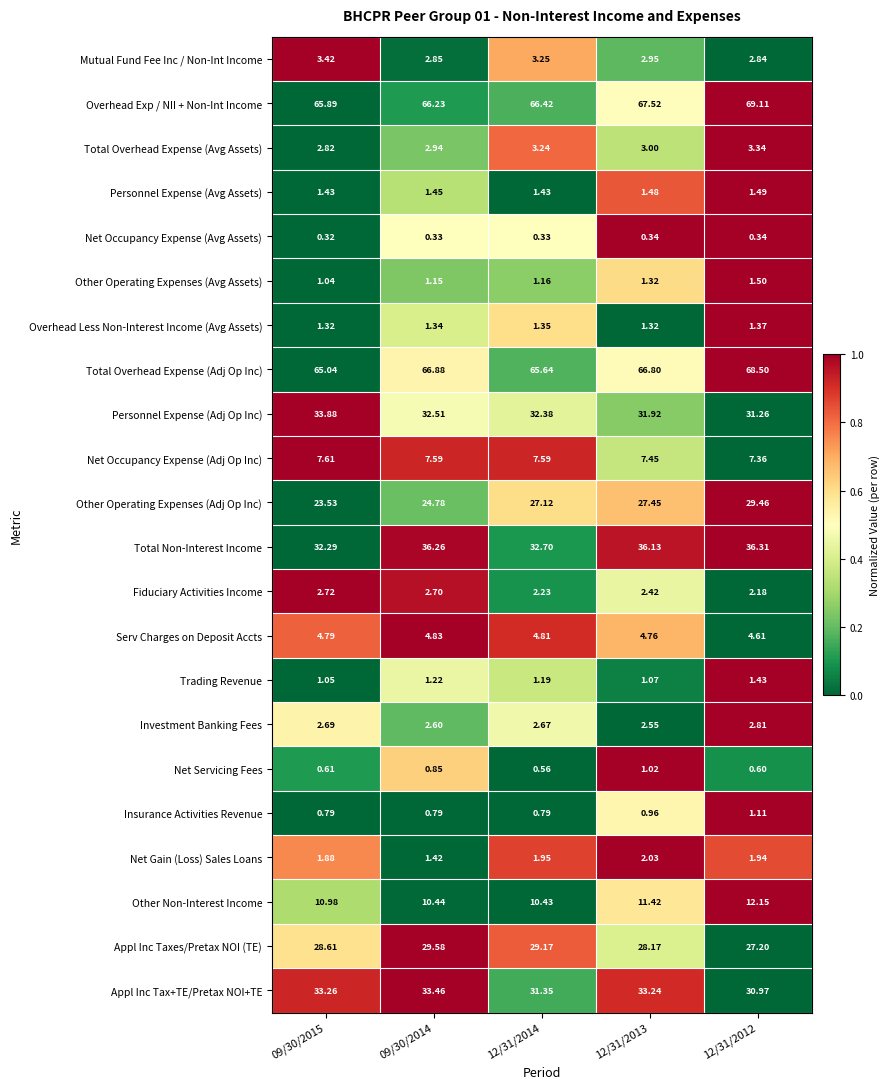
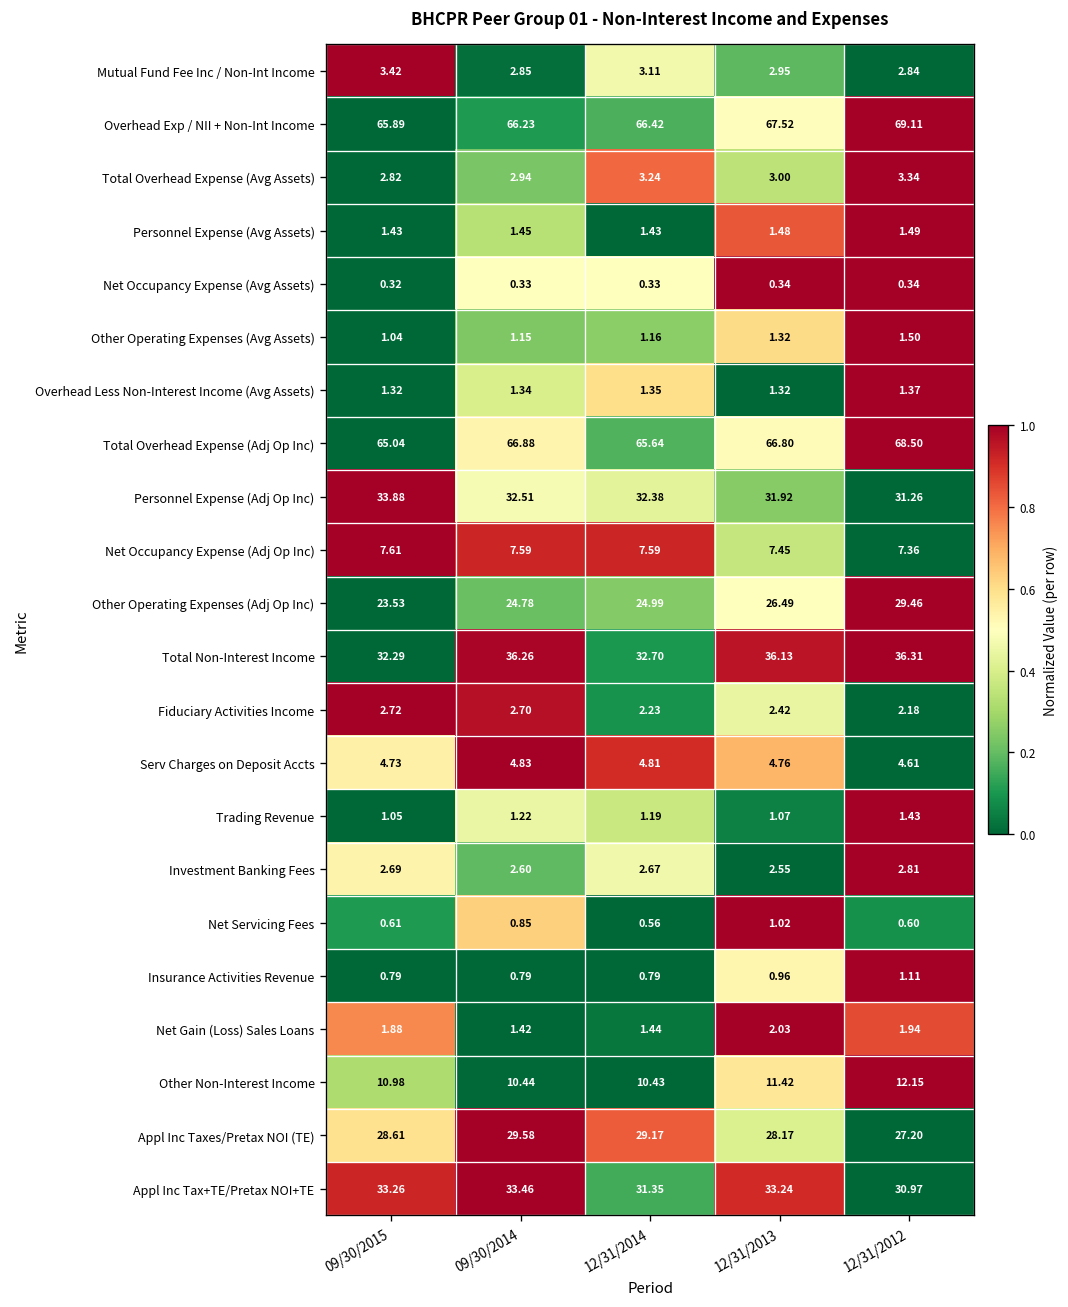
  {
    "Mutual Fund Fee Inc / Non-Int Income": {
      "09/30/2015": 3.42,
      "09/30/2014": 2.85,
-     "12/31/2014": 3.25,
+     "12/31/2014": 3.11,
      "12/31/2013": 2.95,
      "12/31/2012": 2.84
    },
    "Overhead Exp / NII + Non-Int Income": {
      "09/30/2015": 65.89,
      "09/30/2014": 66.23,
      "12/31/2014": 66.42,
      "12/31/2013": 67.52,
      "12/31/2012": 69.11
    },
    "Total Overhead Expense (Avg Assets)": {
      "09/30/2015": 2.82,
      "09/30/2014": 2.94,
      "12/31/2014": 3.24,
      "12/31/2013": 3.00,
      "12/31/2012": 3.34
    },
    "Personnel Expense (Avg Assets)": {
      "09/30/2015": 1.43,
      "09/30/2014": 1.45,
      "12/31/2014": 1.43,
      "12/31/2013": 1.48,
      "12/31/2012": 1.49
    },
    "Net Occupancy Expense (Avg Assets)": {
      "09/30/2015": 0.32,
      "09/30/2014": 0.33,
      "12/31/2014": 0.33,
      "12/31/2013": 0.34,
      "12/31/2012": 0.34
    },
    "Other Operating Expenses (Avg Assets)": {
      "09/30/2015": 1.04,
      "09/30/2014": 1.15,
      "12/31/2014": 1.16,
      "12/31/2013": 1.32,
      "12/31/2012": 1.50
    },
    "Overhead Less Non-Interest Income (Avg Assets)": {
      "09/30/2015": 1.32,
      "09/30/2014": 1.34,
      "12/31/2014": 1.35,
      "12/31/2013": 1.32,
      "12/31/2012": 1.37
    },
    "Total Overhead Expense (Adj Op Inc)": {
      "09/30/2015": 65.04,
      "09/30/2014": 66.88,
      "12/31/2014": 65.64,
      "12/31/2013": 66.80,
      "12/31/2012": 68.50
    },
    "Personnel Expense (Adj Op Inc)": {
      "09/30/2015": 33.88,
      "09/30/2014": 32.51,
      "12/31/2014": 32.38,
      "12/31/2013": 31.92,
      "12/31/2012": 31.26
    },
    "Net Occupancy Expense (Adj Op Inc)": {
      "09/30/2015": 7.61,
      "09/30/2014": 7.59,
      "12/31/2014": 7.59,
      "12/31/2013": 7.45,
      "12/31/2012": 7.36
    },
    "Other Operating Expenses (Adj Op Inc)": {
      "09/30/2015": 23.53,
      "09/30/2014": 24.78,
-     "12/31/2014": 27.12,
-     "12/31/2013": 27.45,
+     "12/31/2014": 24.99,
+     "12/31/2013": 26.49,
      "12/31/2012": 29.46
    },
    "Total Non-Interest Income": {
      "09/30/2015": 32.29,
      "09/30/2014": 36.26,
      "12/31/2014": 32.70,
      "12/31/2013": 36.13,
      "12/31/2012": 36.31
    },
    "Fiduciary Activities Income": {
      "09/30/2015": 2.72,
      "09/30/2014": 2.70,
      "12/31/2014": 2.23,
      "12/31/2013": 2.42,
      "12/31/2012": 2.18
    },
    "Serv Charges on Deposit Accts": {
-     "09/30/2015": 4.79,
+     "09/30/2015": 4.73,
      "09/30/2014": 4.83,
      "12/31/2014": 4.81,
      "12/31/2013": 4.76,
      "12/31/2012": 4.61
    },
    "Trading Revenue": {
      "09/30/2015": 1.05,
      "09/30/2014": 1.22,
      "12/31/2014": 1.19,
      "12/31/2013": 1.07,
      "12/31/2012": 1.43
    },
    "Investment Banking Fees": {
      "09/30/2015": 2.69,
      "09/30/2014": 2.60,
      "12/31/2014": 2.67,
      "12/31/2013": 2.55,
      "12/31/2012": 2.81
    },
    "Net Servicing Fees": {
      "09/30/2015": 0.61,
      "09/30/2014": 0.85,
      "12/31/2014": 0.56,
      "12/31/2013": 1.02,
      "12/31/2012": 0.60
    },
    "Insurance Activities Revenue": {
      "09/30/2015": 0.79,
      "09/30/2014": 0.79,
      "12/31/2014": 0.79,
      "12/31/2013": 0.96,
      "12/31/2012": 1.11
    },
    "Net Gain (Loss) Sales Loans": {
      "09/30/2015": 1.88,
      "09/30/2014": 1.42,
-     "12/31/2014": 1.95,
+     "12/31/2014": 1.44,
      "12/31/2013": 2.03,
      "12/31/2012": 1.94
    },
    "Other Non-Interest Income": {
      "09/30/2015": 10.98,
      "09/30/2014": 10.44,
      "12/31/2014": 10.43,
      "12/31/2013": 11.42,
      "12/31/2012": 12.15
    },
    "Appl Inc Taxes/Pretax NOI (TE)": {
      "09/30/2015": 28.61,
      "09/30/2014": 29.58,
      "12/31/2014": 29.17,
      "12/31/2013": 28.17,
      "12/31/2012": 27.20
    },
    "Appl Inc Tax+TE/Pretax NOI+TE": {
      "09/30/2015": 33.26,
      "09/30/2014": 33.46,
      "12/31/2014": 31.35,
      "12/31/2013": 33.24,
      "12/31/2012": 30.97
    }
  }
